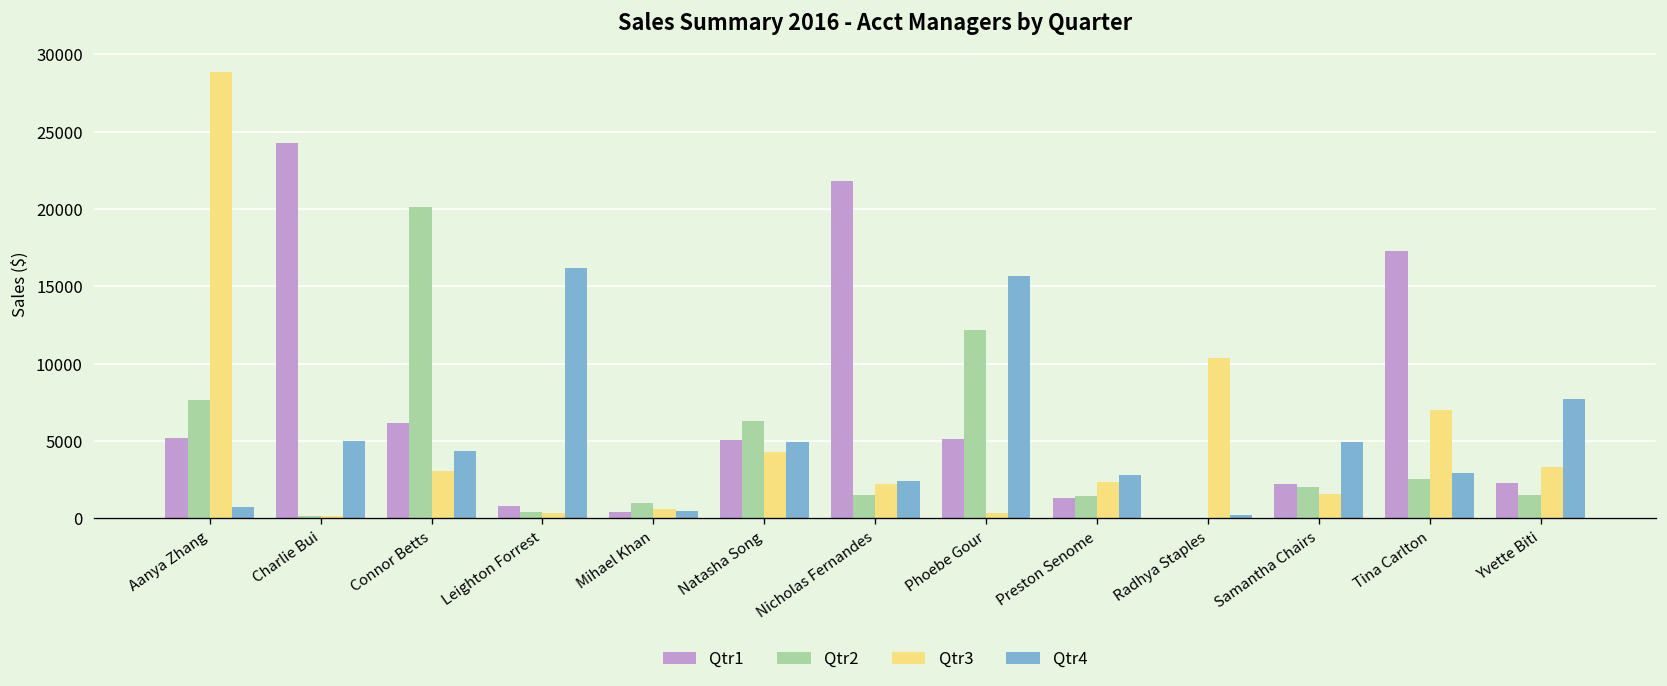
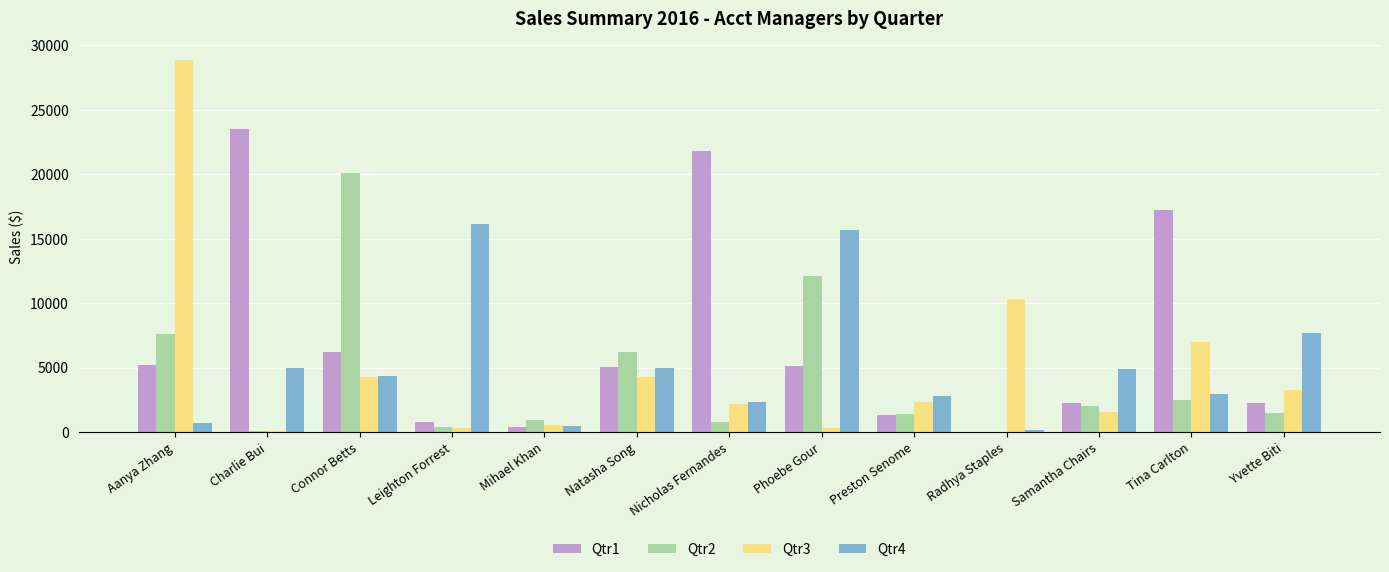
  {
    "Qtr1": {
      "Aanya Zhang": 5200,
-     "Charlie Bui": 24300,
+     "Charlie Bui": 23500,
      "Connor Betts": 6200,
      "Leighton Forrest": 800,
      "Mihael Khan": 400,
      "Natasha Song": 5100,
      "Nicholas Fernandes": 21800,
      "Phoebe Gour": 5100,
      "Preston Senome": 1300,
      "Radhya Staples": 0,
      "Samantha Chairs": 2200,
      "Tina Carlton": 17200,
      "Yvette Biti": 2300
    },
    "Qtr2": {
      "Aanya Zhang": 7600,
      "Connor Betts": 20100,
      "Leighton Forrest": 400,
      "Mihael Khan": 1000,
      "Natasha Song": 6300,
-     "Nicholas Fernandes": 1500,
+     "Nicholas Fernandes": 800,
      "Phoebe Gour": 12200,
      "Preston Senome": 1400,
      "Samantha Chairs": 2000,
      "Tina Carlton": 2500,
      "Yvette Biti": 1500
    },
    "Qtr3": {
      "Aanya Zhang": 28900,
-     "Connor Betts": 3100,
+     "Connor Betts": 4300,
      "Leighton Forrest": 300,
      "Mihael Khan": 600,
      "Natasha Song": 4300,
      "Nicholas Fernandes": 2200,
      "Phoebe Gour": 400,
      "Preston Senome": 2300,
      "Radhya Staples": 10400,
      "Samantha Chairs": 1500,
      "Tina Carlton": 7000,
      "Yvette Biti": 3300
    },
    "Qtr4": {
      "Aanya Zhang": 700,
      "Charlie Bui": 5000,
      "Connor Betts": 4400,
      "Leighton Forrest": 16200,
      "Mihael Khan": 500,
      "Natasha Song": 5000,
      "Nicholas Fernandes": 2400,
      "Phoebe Gour": 15700,
      "Preston Senome": 2800,
      "Radhya Staples": 200,
      "Samantha Chairs": 4900,
      "Tina Carlton": 3000,
      "Yvette Biti": 7700
    }
  }
